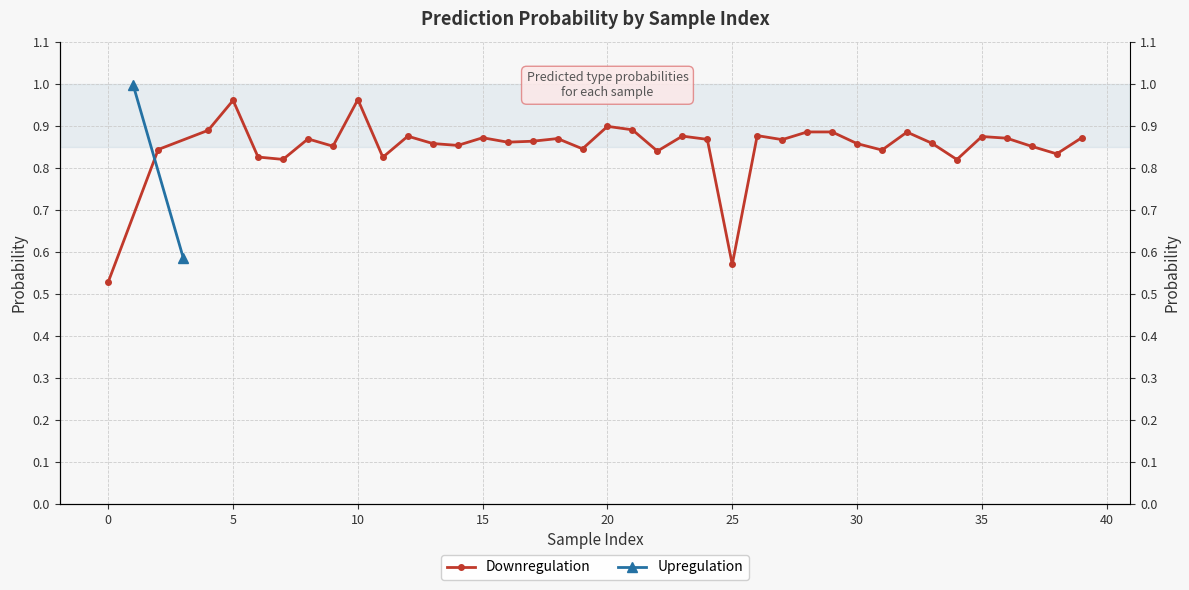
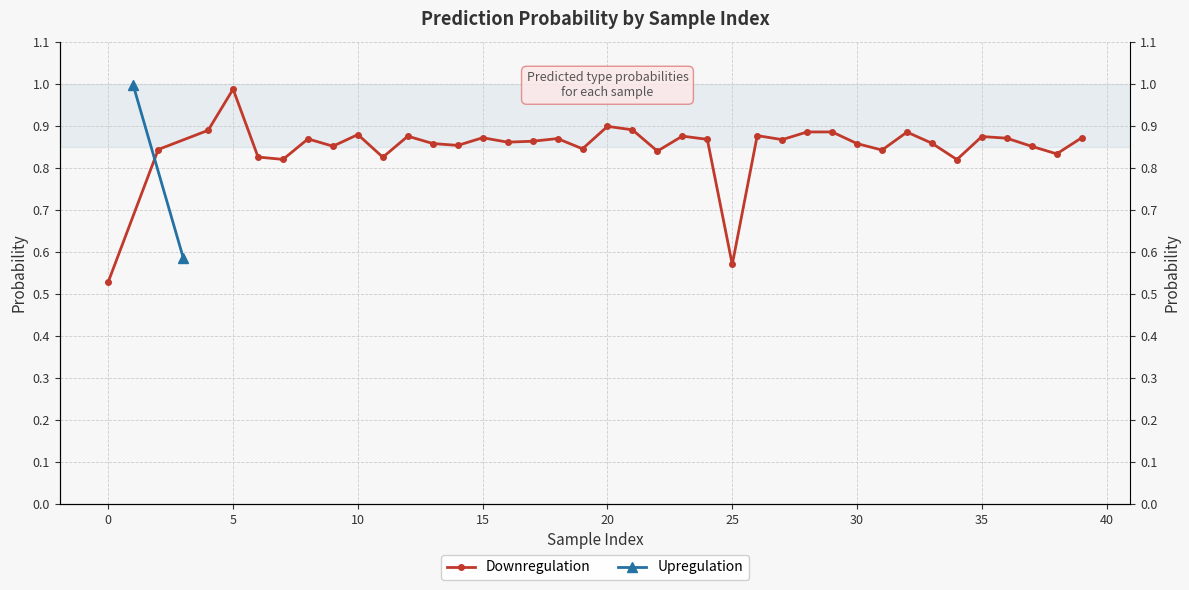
  {
    "Downregulation": {
      "0": 0.53,
-     "5": 0.96,
-     "10": 0.96,
+     "5": 0.99,
+     "10": 0.88,
      "15": 0.87,
      "20": 0.90,
      "25": 0.57,
      "30": 0.86,
      "35": 0.87
    }
  }
